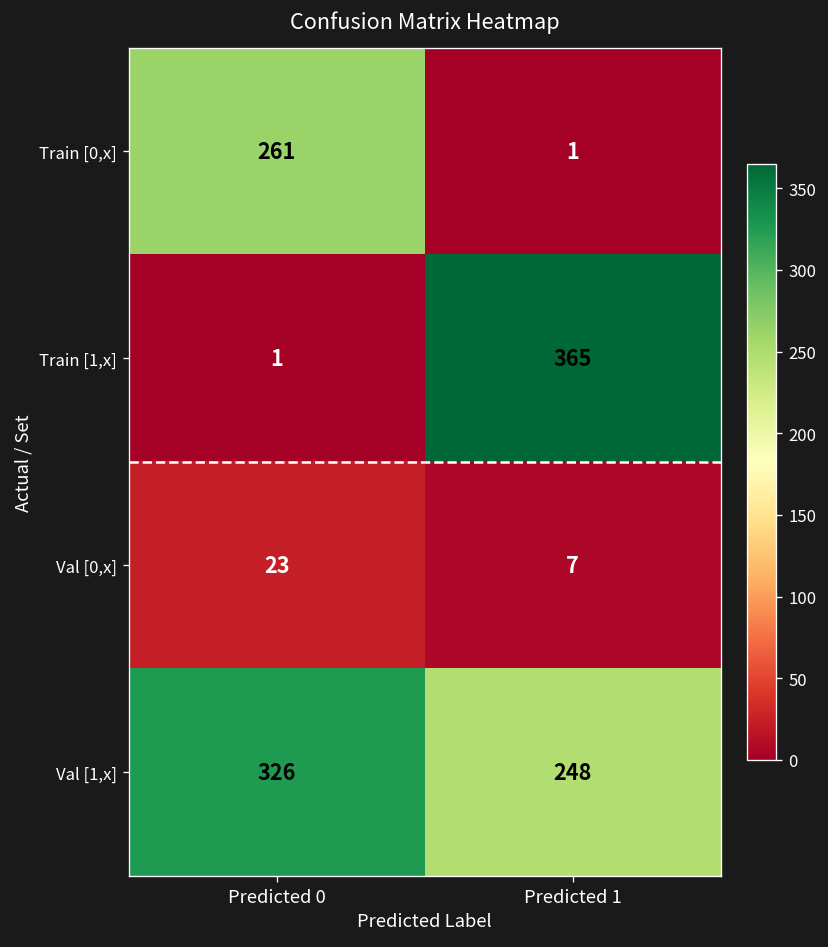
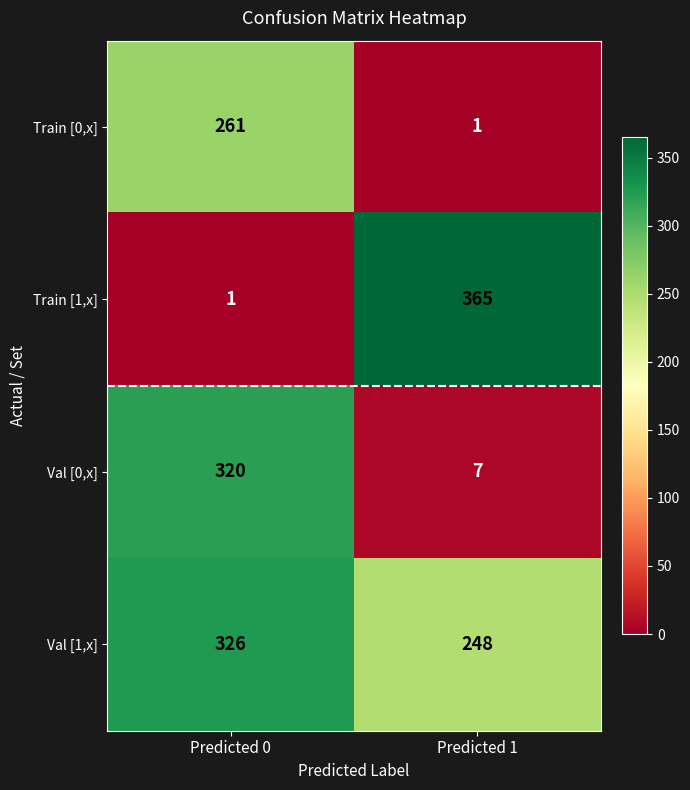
  {
    "Train [0,x]": {
      "Predicted 0": 261,
      "Predicted 1": 1
    },
    "Train [1,x]": {
      "Predicted 0": 1,
      "Predicted 1": 365
    },
    "Val [0,x]": {
-     "Predicted 0": 23,
+     "Predicted 0": 320,
      "Predicted 1": 7
    },
    "Val [1,x]": {
      "Predicted 0": 326,
      "Predicted 1": 248
    }
  }
